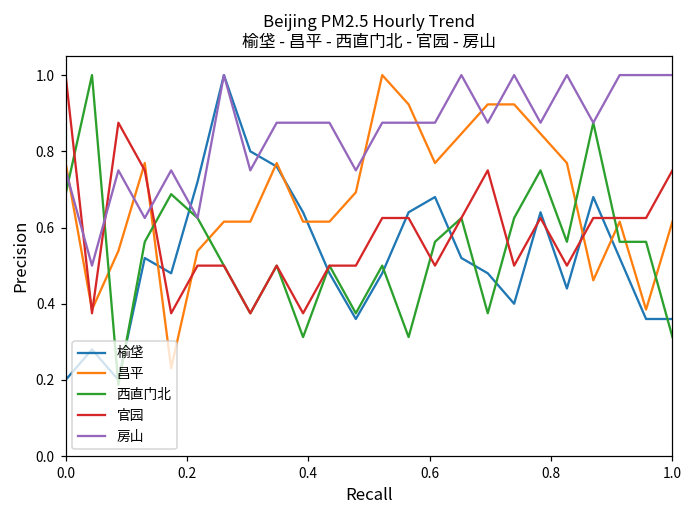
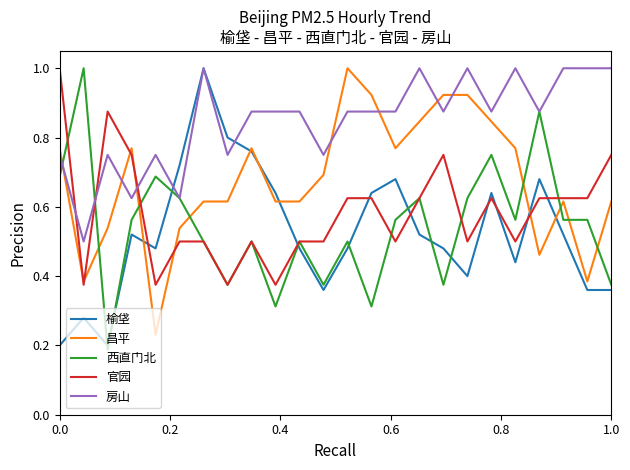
  {
    "榆垡": {
      "0.0": 0.20,
      "1.0": 0.36
    },
    "昌平": {
      "0.0": 0.77,
      "1.0": 0.62
    },
    "西直门北": {
      "0.0": 0.69,
-     "1.0": 0.31
+     "1.0": 0.38
    },
    "官园": {
      "0.0": 1.00,
      "1.0": 0.75
    },
    "房山": {
      "0.0": 0.75,
      "1.0": 1.00
    }
  }
